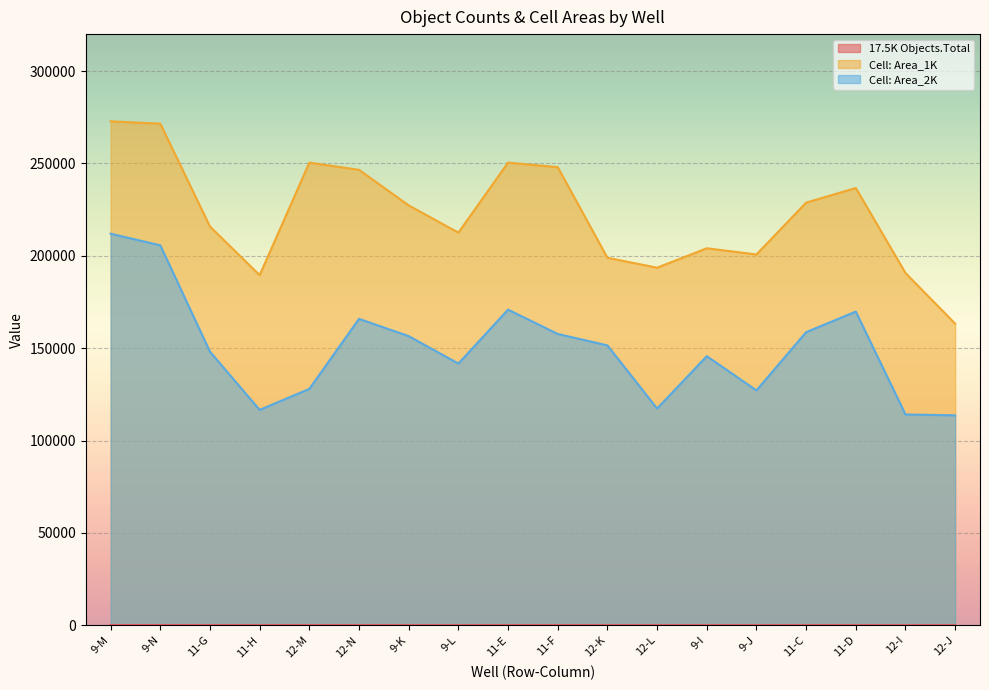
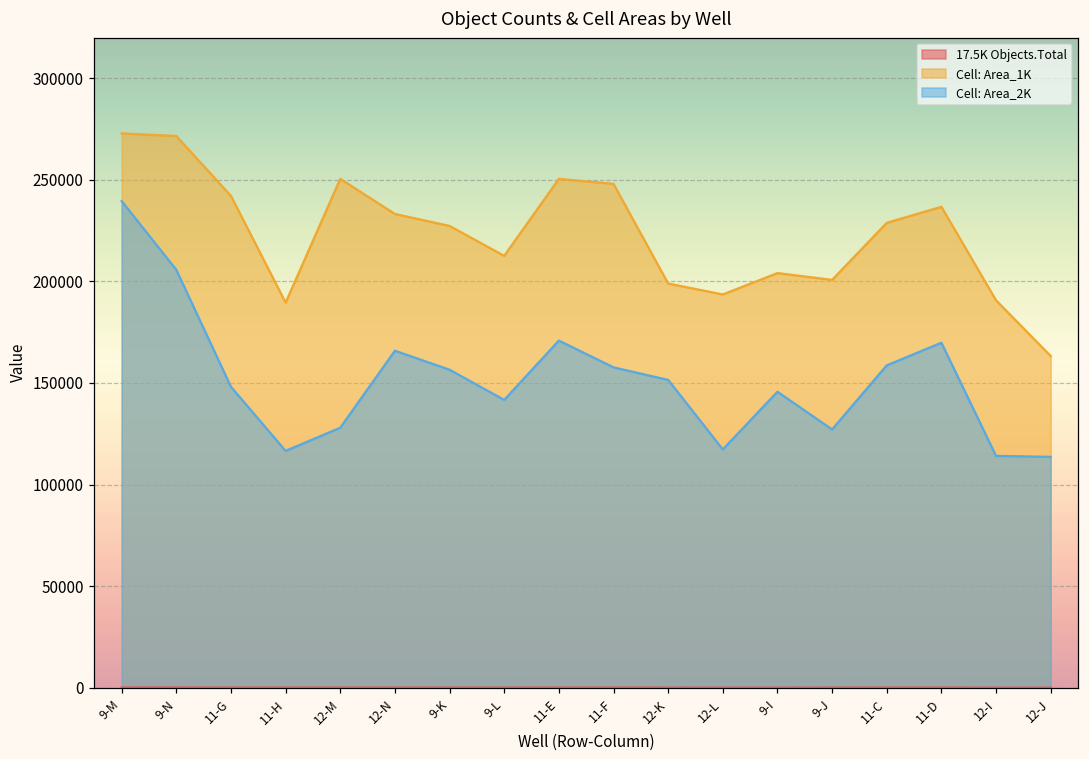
  {
    "17.5K Objects.Total": {
      "9-M": 0,
      "9-N": 0,
      "11-G": 0,
      "11-H": 0,
      "12-M": 0,
      "12-N": 0,
      "9-K": 0,
      "9-L": 0,
      "11-E": 0,
      "11-F": 0,
      "12-K": 0,
      "12-L": 0,
      "9-I": 0,
      "9-J": 0,
      "11-C": 0,
      "11-D": 0,
      "12-I": 0,
      "12-J": 0
    },
    "Cell: Area_1K": {
      "9-M": 273000,
      "9-N": 272000,
-     "11-G": 216000,
+     "11-G": 242000,
      "11-H": 190000,
      "12-M": 250000,
-     "12-N": 247000,
+     "12-N": 233000,
      "9-K": 227000,
      "9-L": 213000,
      "11-E": 250000,
      "11-F": 248000,
      "12-K": 199000,
      "12-L": 194000,
      "9-I": 204000,
      "9-J": 201000,
      "11-C": 229000,
      "11-D": 237000,
      "12-I": 191000,
      "12-J": 163000
    },
    "Cell: Area_2K": {
-     "9-M": 212000,
+     "9-M": 239000,
      "9-N": 206000,
      "11-G": 148000,
      "11-H": 117000,
      "12-M": 128000,
      "12-N": 166000,
      "9-K": 157000,
      "9-L": 142000,
      "11-E": 171000,
      "11-F": 158000,
      "12-K": 151000,
      "12-L": 117000,
      "9-I": 146000,
      "9-J": 127000,
      "11-C": 159000,
      "11-D": 170000,
      "12-I": 114000,
      "12-J": 114000
    }
  }
